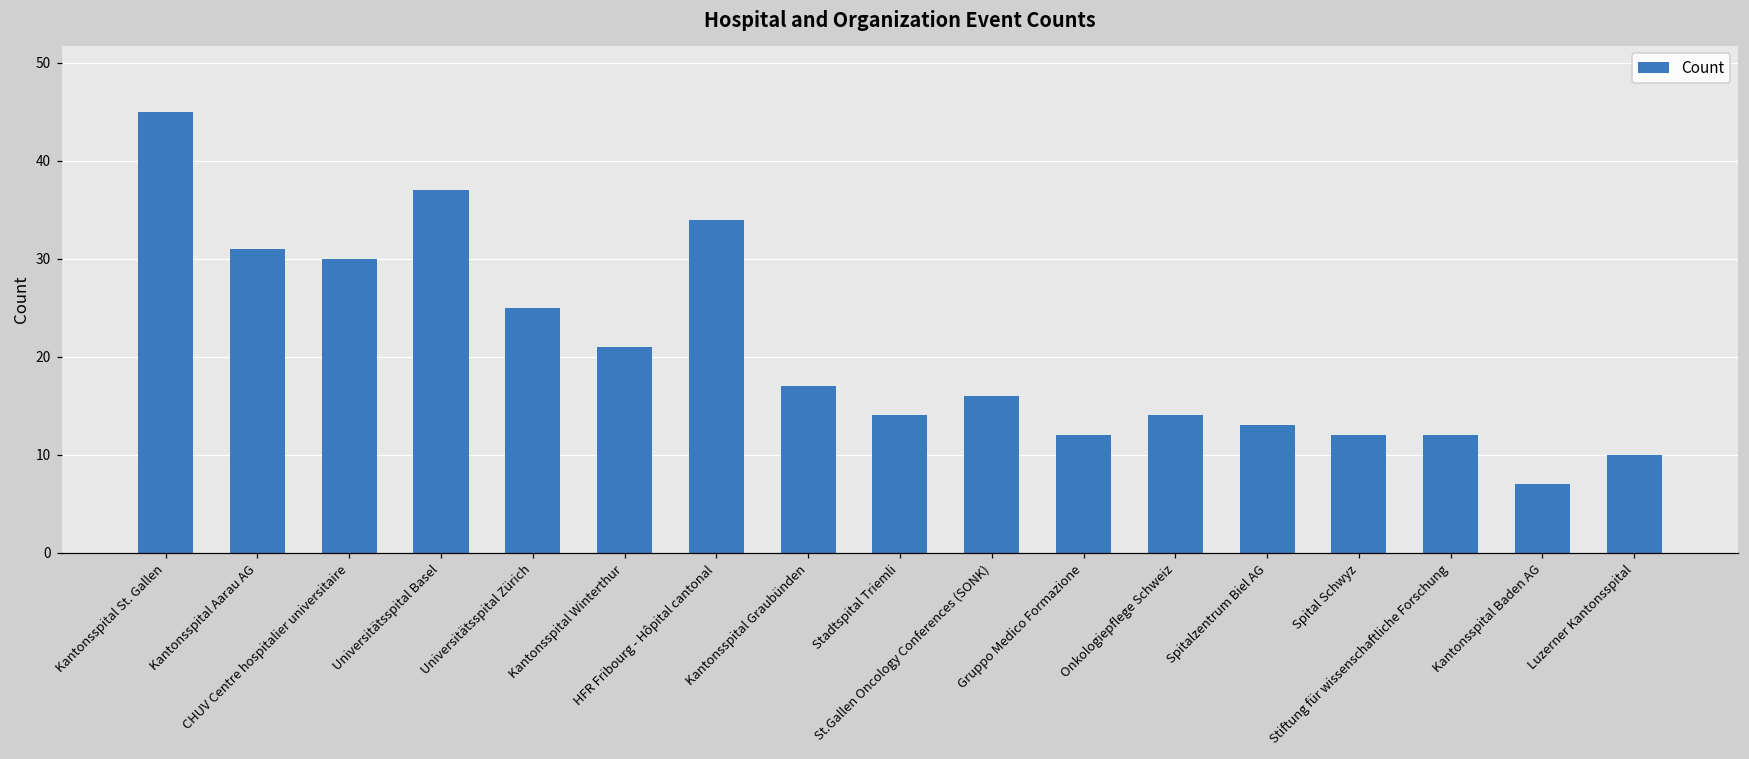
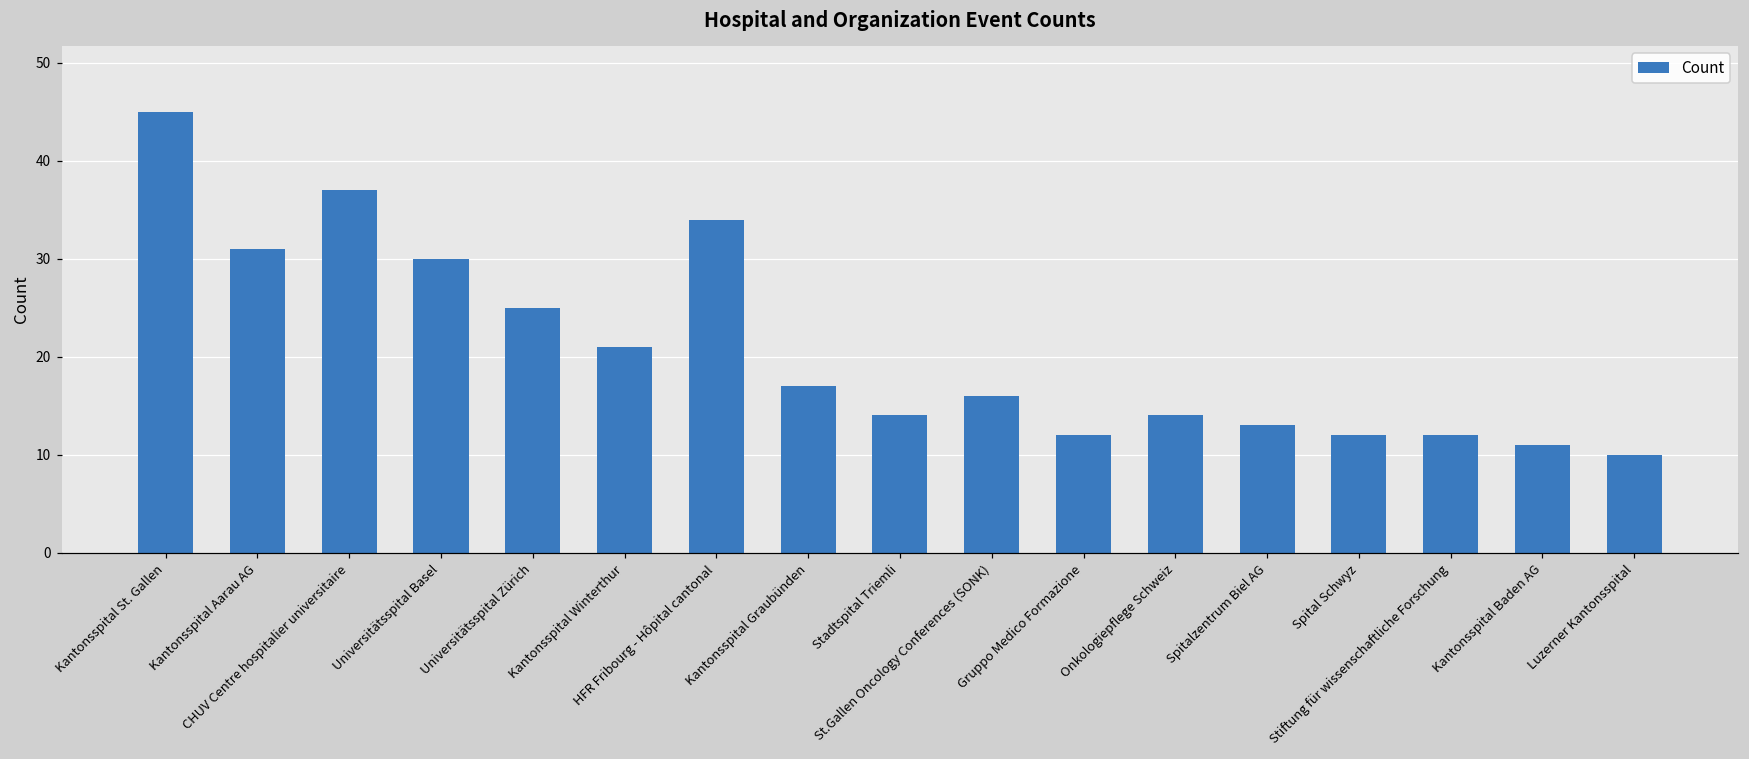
  {
    "Kantonsspital St. Gallen": 45,
    "Kantonsspital Aarau AG": 31,
-   "CHUV Centre hospitalier universitaire": 30,
-   "Universitätsspital Basel": 37,
+   "CHUV Centre hospitalier universitaire": 37,
+   "Universitätsspital Basel": 30,
    "Universitätsspital Zürich": 25,
    "Kantonsspital Winterthur": 21,
    "HFR Fribourg - Hôpital cantonal": 34,
    "Kantonsspital Graubünden": 17,
    "Stadtspital Triemli": 14,
    "St.Gallen Oncology Conferences (SONK)": 16,
    "Gruppo Medico Formazione": 12,
    "Onkologiepflege Schweiz": 14,
    "Spitalzentrum Biel AG": 13,
    "Spital Schwyz": 12,
    "Stiftung für wissenschaftliche Forschung": 12,
-   "Kantonsspital Baden AG": 7,
+   "Kantonsspital Baden AG": 11,
    "Luzerner Kantonsspital": 10
  }
